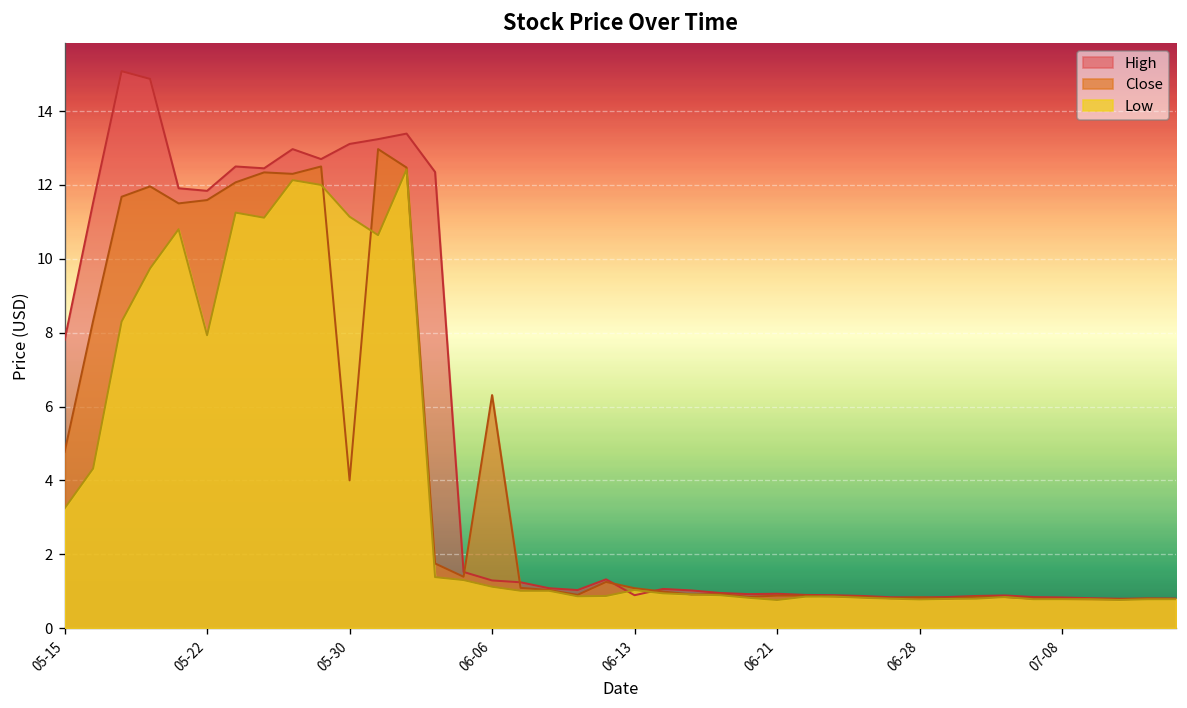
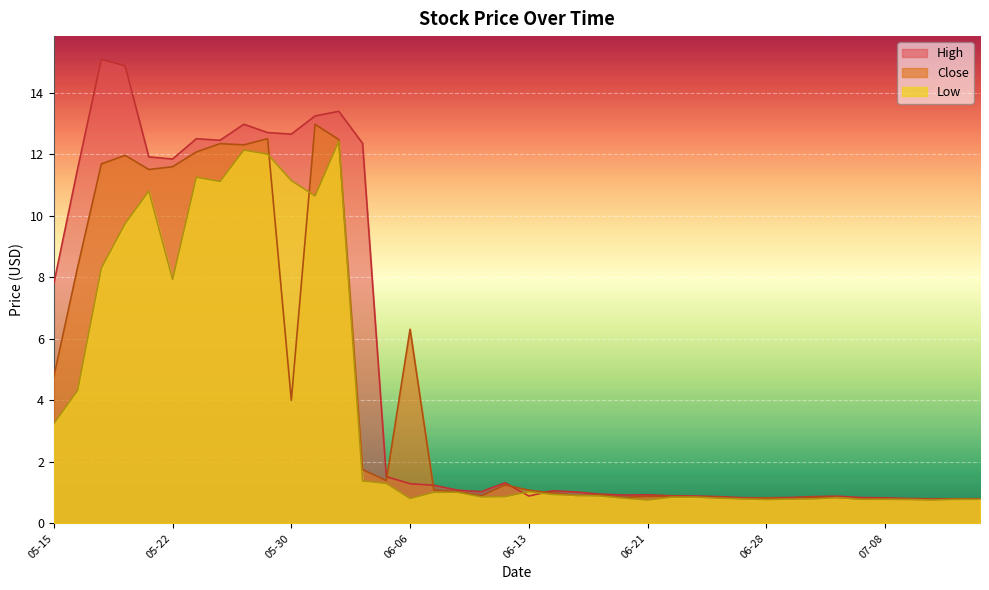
  {
    "High": {
      "05-15": 7.8,
      "05-22": 11.8,
-     "05-30": 13.1,
+     "05-30": 12.7,
      "06-06": 1.3,
      "06-13": 0.9
    },
    "Close": {
      "05-15": 4.8,
      "05-22": 11.6,
      "05-30": 4.0,
      "06-06": 6.3
    },
    "Low": {
      "05-15": 3.2,
      "05-22": 7.9,
      "05-30": 11.1,
-     "06-06": 1.1,
+     "06-06": 0.8,
      "06-21": 0.8
    }
  }
